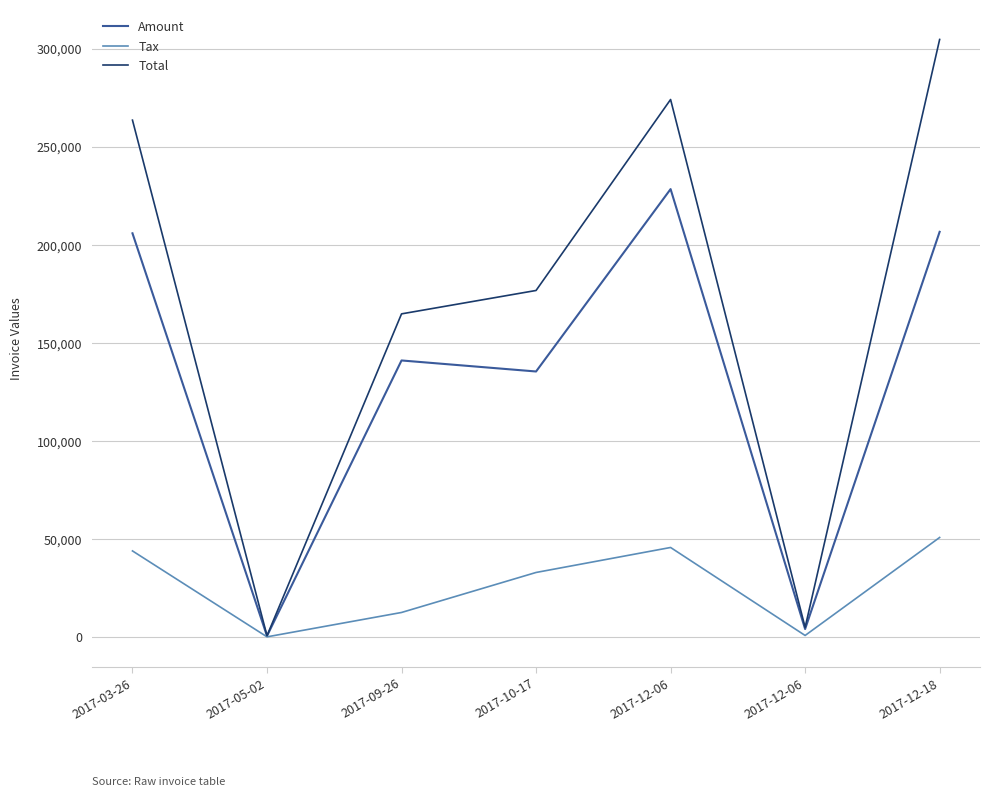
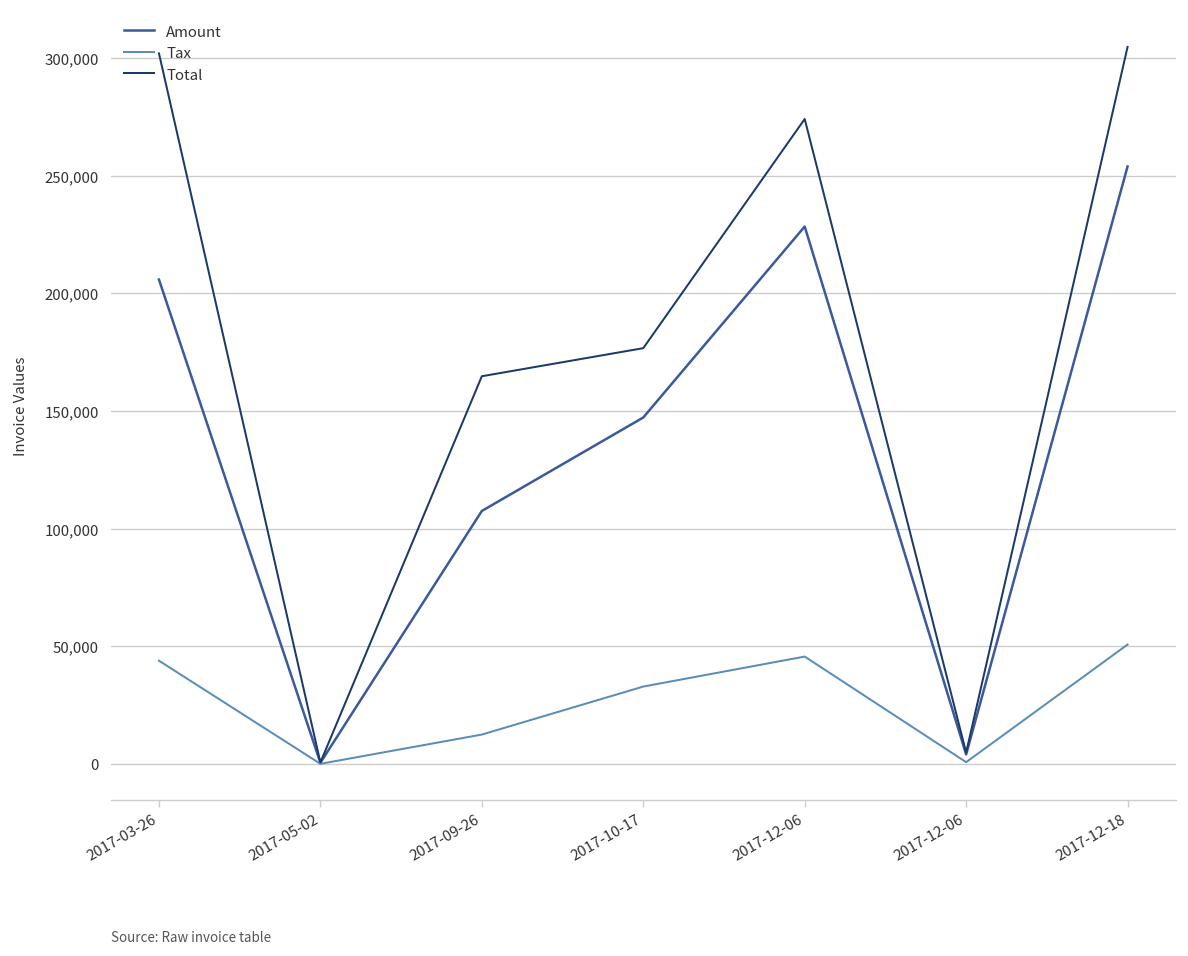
  {
    "Amount": {
      "2017-03-26": "206,000",
-     "2017-09-26": "141,000",
-     "2017-10-17": "135,000",
-     "2017-12-18": "207,000"
+     "2017-09-26": "108,000",
+     "2017-10-17": "147,000",
+     "2017-12-18": "254,000"
    },
    "Tax": {
      "2017-03-26": "44,000",
      "2017-09-26": "13,000",
      "2017-10-17": "33,000",
      "2017-12-18": "51,000"
    },
    "Total": {
-     "2017-03-26": "264,000",
+     "2017-03-26": "302,000",
      "2017-09-26": "165,000",
      "2017-10-17": "177,000",
      "2017-12-18": "305,000"
    }
  }
